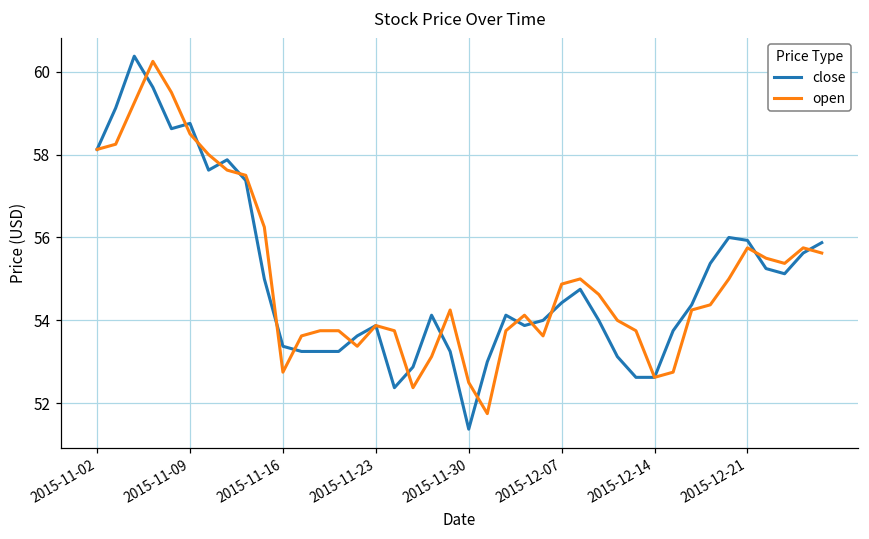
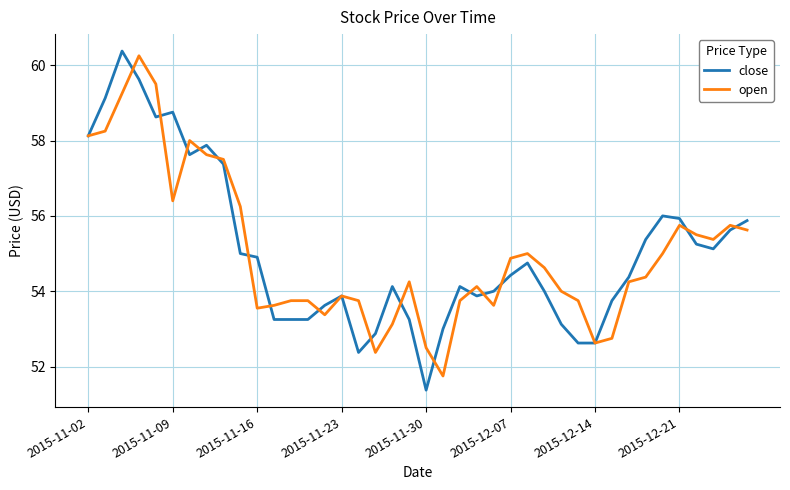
  {
    "close": {
      "2015-11-09": 58.8,
-     "2015-11-16": 53.4,
+     "2015-11-16": 54.9,
      "2015-11-30": 51.4,
      "2015-12-07": 54.4,
      "2015-12-21": 55.9
    },
    "open": {
-     "2015-11-09": 58.5,
-     "2015-11-16": 52.8,
+     "2015-11-09": 56.4,
+     "2015-11-16": 53.6,
      "2015-11-30": 52.5,
      "2015-12-07": 54.9,
      "2015-12-21": 55.8
    }
  }
